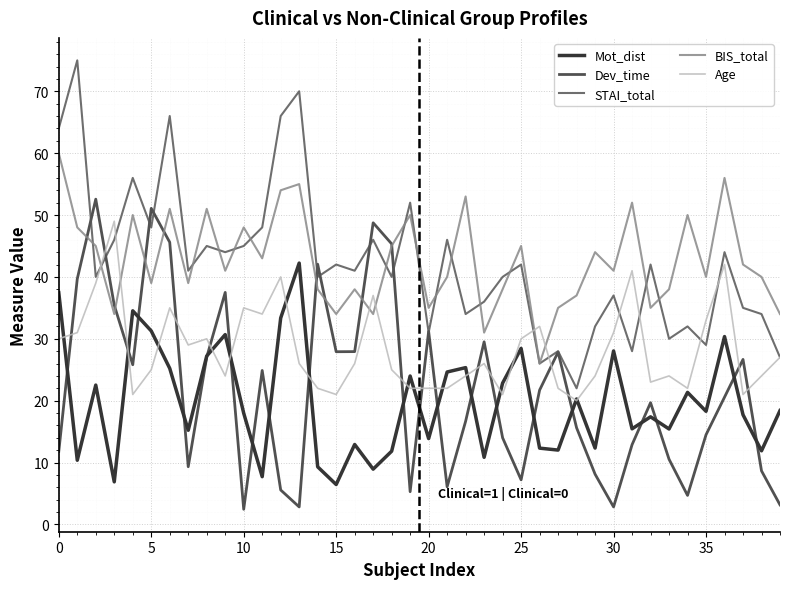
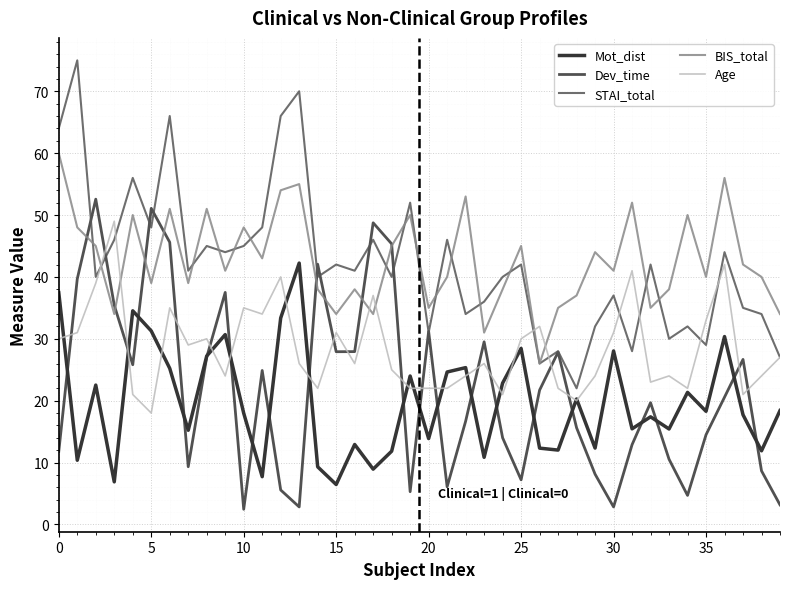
  {
    "BIS_total": {
      "0": 60,
      "5": 39,
      "10": 48,
      "15": 34,
      "20": 35,
      "25": 45,
      "30": 41,
      "35": 40
    },
    "Age": {
      "0": 30,
-     "5": 25,
+     "5": 18,
      "10": 35,
-     "15": 21,
+     "15": 31,
      "20": 22,
      "25": 30,
      "30": 31,
      "35": 33
    }
  }
